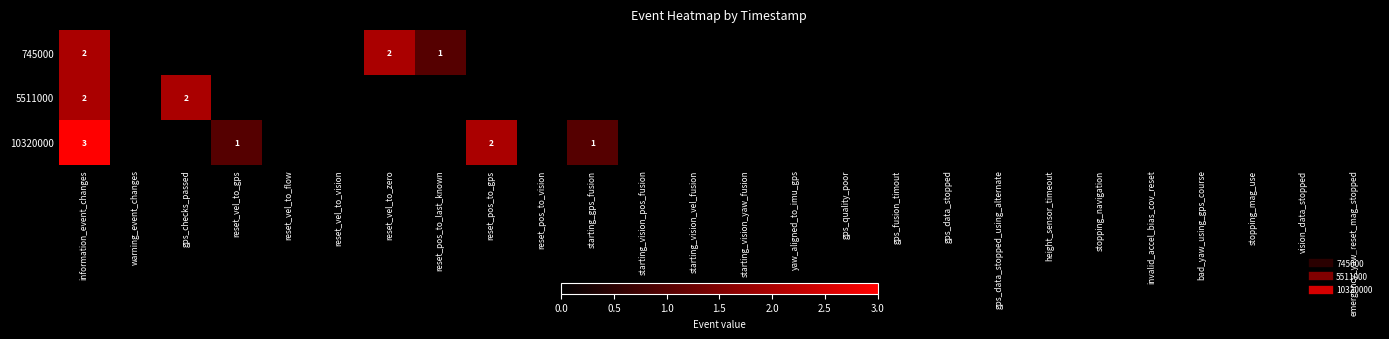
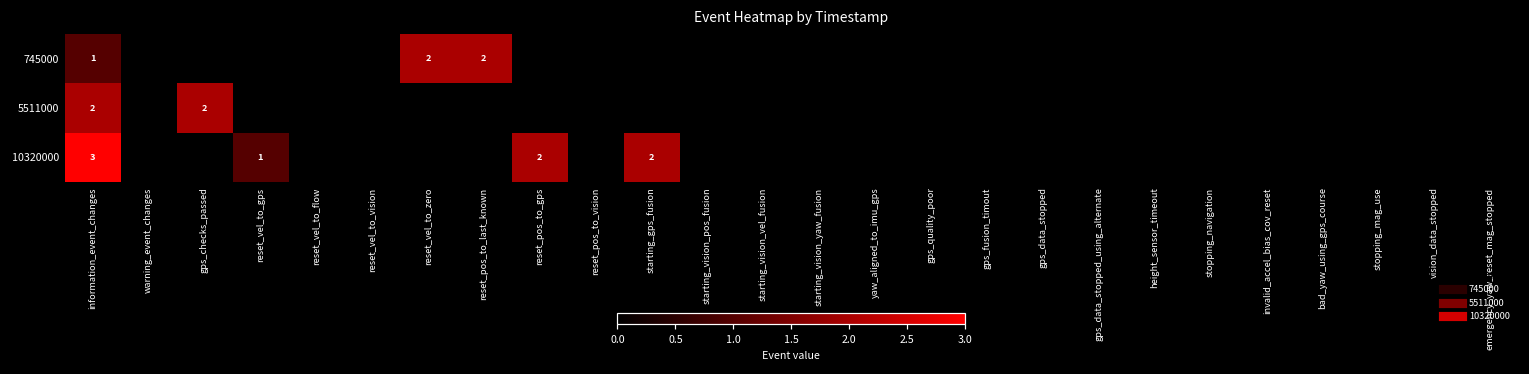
  {
    "745000": {
-     "information_event_changes": 2,
+     "information_event_changes": 1,
      "reset_vel_to_zero": 2,
-     "reset_pos_to_last_known": 1
+     "reset_pos_to_last_known": 2
    },
    "5511000": {
      "information_event_changes": 2,
      "gps_checks_passed": 2
    },
    "10320000": {
      "information_event_changes": 3,
      "reset_vel_to_gps": 1,
      "reset_pos_to_gps": 2,
-     "starting_gps_fusion": 1
+     "starting_gps_fusion": 2
    }
  }
